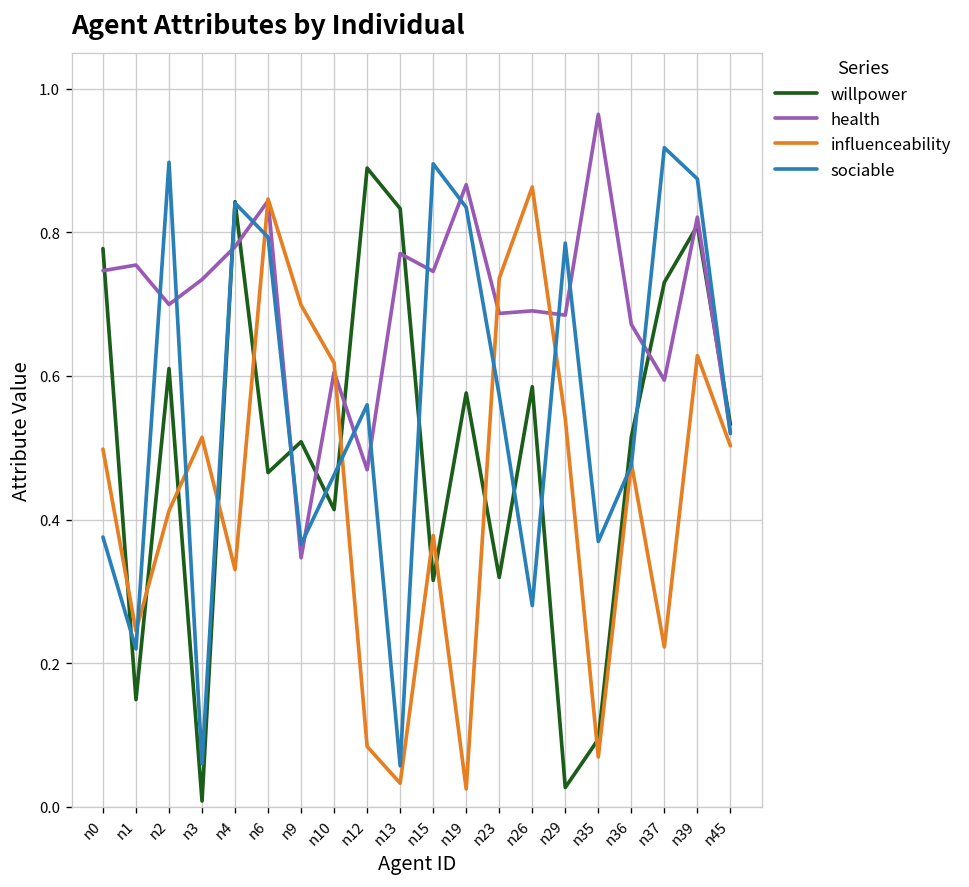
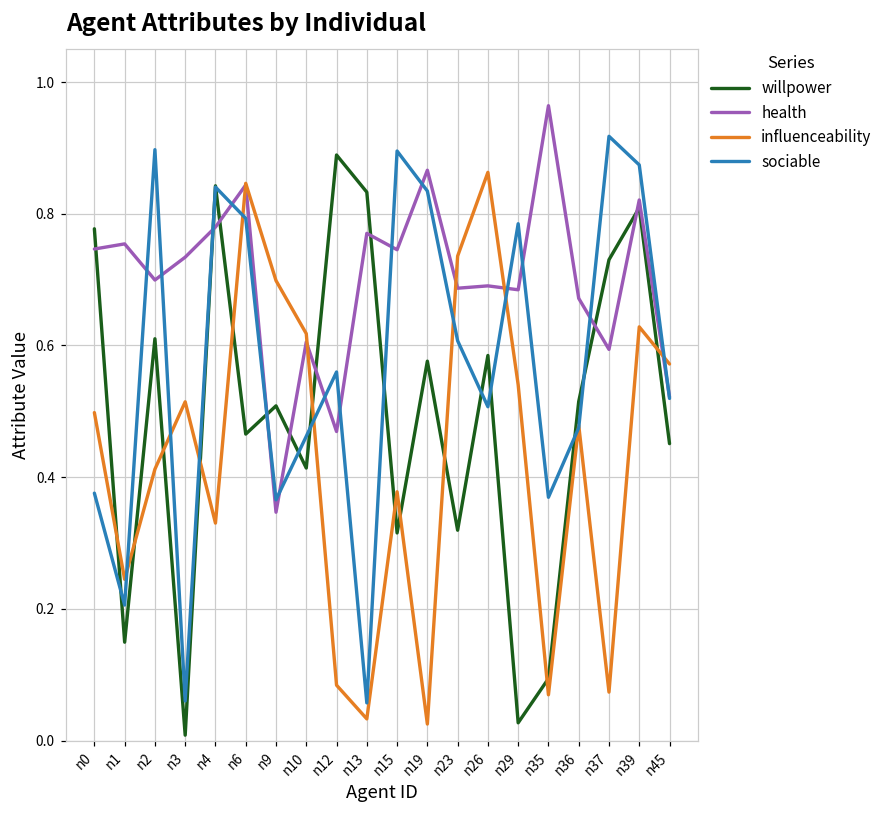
  {
    "willpower": {
      "n0": 0.78,
      "n1": 0.15,
      "n2": 0.61,
      "n3": 0.01,
      "n6": 0.47,
      "n9": 0.51,
      "n10": 0.41,
      "n12": 0.89,
      "n13": 0.83,
      "n15": 0.32,
      "n19": 0.58,
      "n23": 0.32,
      "n26": 0.58,
      "n29": 0.03,
      "n35": 0.09,
      "n36": 0.51,
      "n37": 0.73,
      "n39": 0.81,
-     "n45": 0.53
+     "n45": 0.45
    },
    "health": {
      "n0": 0.75,
      "n1": 0.75,
      "n2": 0.70,
      "n3": 0.73,
      "n4": 0.78,
      "n9": 0.35,
      "n10": 0.61,
      "n12": 0.47,
      "n13": 0.77,
      "n15": 0.75,
      "n19": 0.87,
      "n23": 0.69,
      "n26": 0.69,
      "n29": 0.68,
      "n35": 0.96,
      "n36": 0.67,
      "n37": 0.59,
      "n39": 0.82
    },
    "influenceability": {
      "n0": 0.50,
      "n1": 0.24,
      "n2": 0.41,
      "n3": 0.51,
      "n4": 0.33,
      "n9": 0.70,
      "n10": 0.62,
      "n12": 0.08,
      "n13": 0.03,
      "n15": 0.38,
      "n19": 0.03,
      "n23": 0.74,
      "n26": 0.86,
      "n29": 0.54,
      "n35": 0.07,
-     "n37": 0.22,
+     "n37": 0.07,
      "n39": 0.63,
-     "n45": 0.50
+     "n45": 0.57
    },
    "sociable": {
      "n0": 0.38,
-     "n1": 0.22,
+     "n1": 0.21,
      "n2": 0.90,
      "n3": 0.06,
      "n6": 0.79,
      "n9": 0.37,
      "n10": 0.46,
      "n12": 0.56,
      "n13": 0.06,
      "n15": 0.90,
      "n19": 0.83,
-     "n23": 0.57,
-     "n26": 0.28,
+     "n23": 0.61,
+     "n26": 0.51,
      "n29": 0.78,
      "n35": 0.37,
      "n37": 0.92,
      "n39": 0.87
    }
  }
